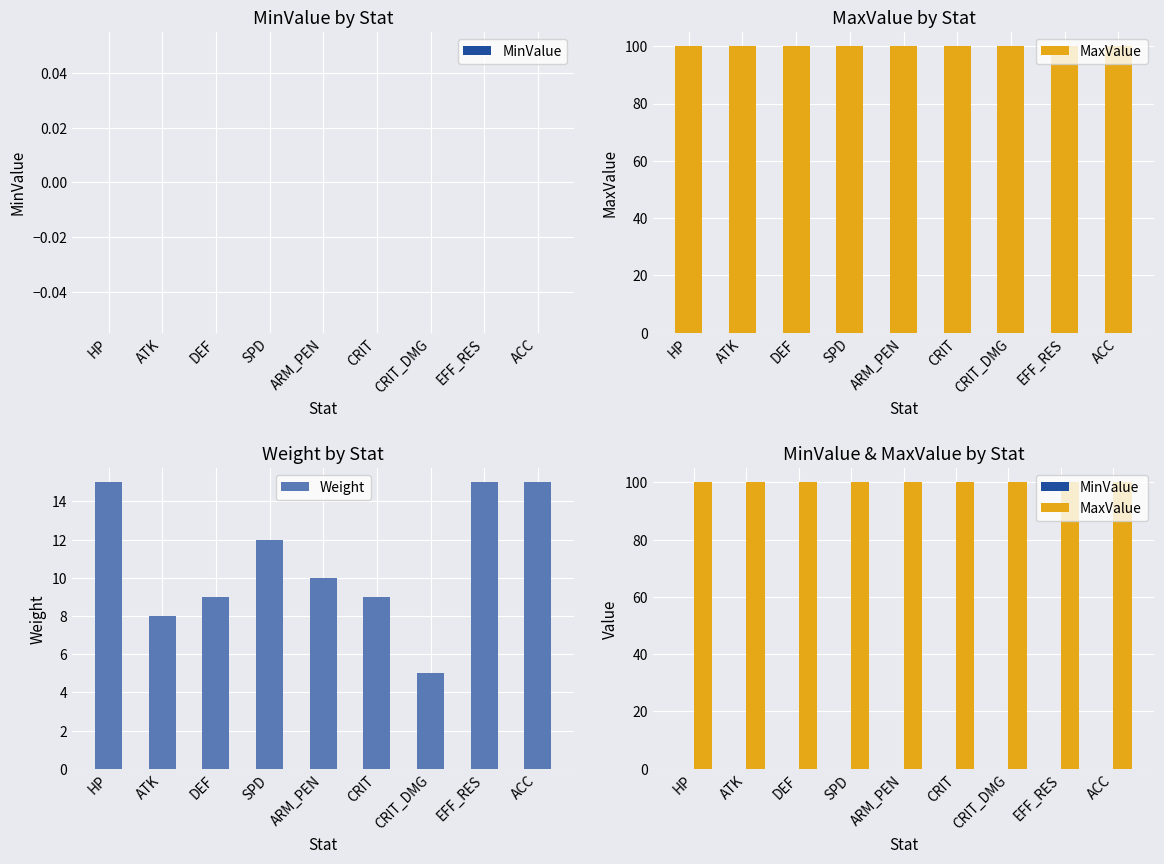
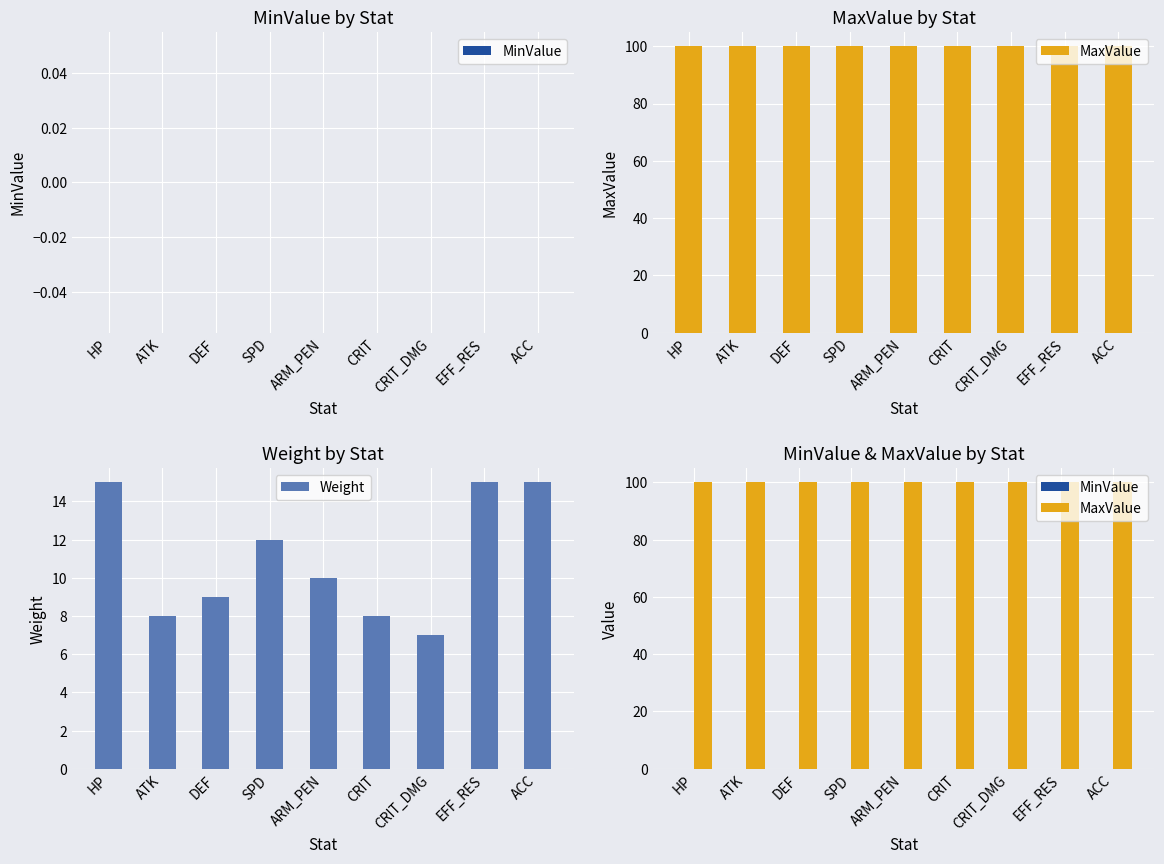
  {
    "MinValue by Stat": {
      "HP": 0.000,
      "ATK": 0.000,
      "DEF": 0.000,
      "SPD": 0.000,
      "ARM_PEN": 0.000,
      "CRIT": 0.000,
      "CRIT_DMG": 0.000,
      "EFF_RES": 0.000,
      "ACC": 0.000
    },
    "MaxValue by Stat": {
      "HP": 100,
      "ATK": 100,
      "DEF": 100,
      "SPD": 100,
      "ARM_PEN": 100,
      "CRIT": 100,
      "CRIT_DMG": 100
    },
    "Weight by Stat": {
      "HP": 15,
      "ATK": 8,
      "DEF": 9,
      "SPD": 12,
      "ARM_PEN": 10,
-     "CRIT": 9,
-     "CRIT_DMG": 5,
+     "CRIT": 8,
+     "CRIT_DMG": 7,
      "EFF_RES": 15,
      "ACC": 15
    },
    "MinValue & MaxValue by Stat": {
      "MinValue": {
        "HP": 0,
        "ATK": 0,
        "DEF": 0,
        "SPD": 0,
        "ARM_PEN": 0,
        "CRIT": 0,
        "CRIT_DMG": 0,
        "EFF_RES": 0,
        "ACC": 0
      },
      "MaxValue": {
        "HP": 100,
        "ATK": 100,
        "DEF": 100,
        "SPD": 100,
        "ARM_PEN": 100,
        "CRIT": 100,
        "CRIT_DMG": 100
      }
    }
  }
